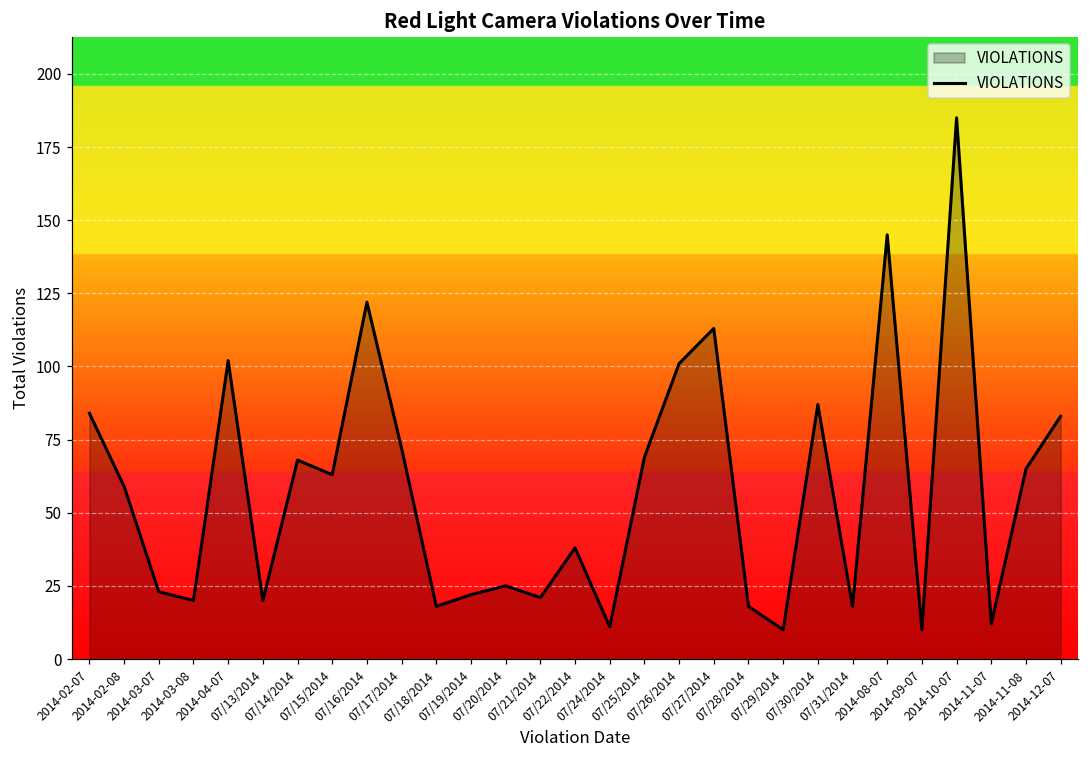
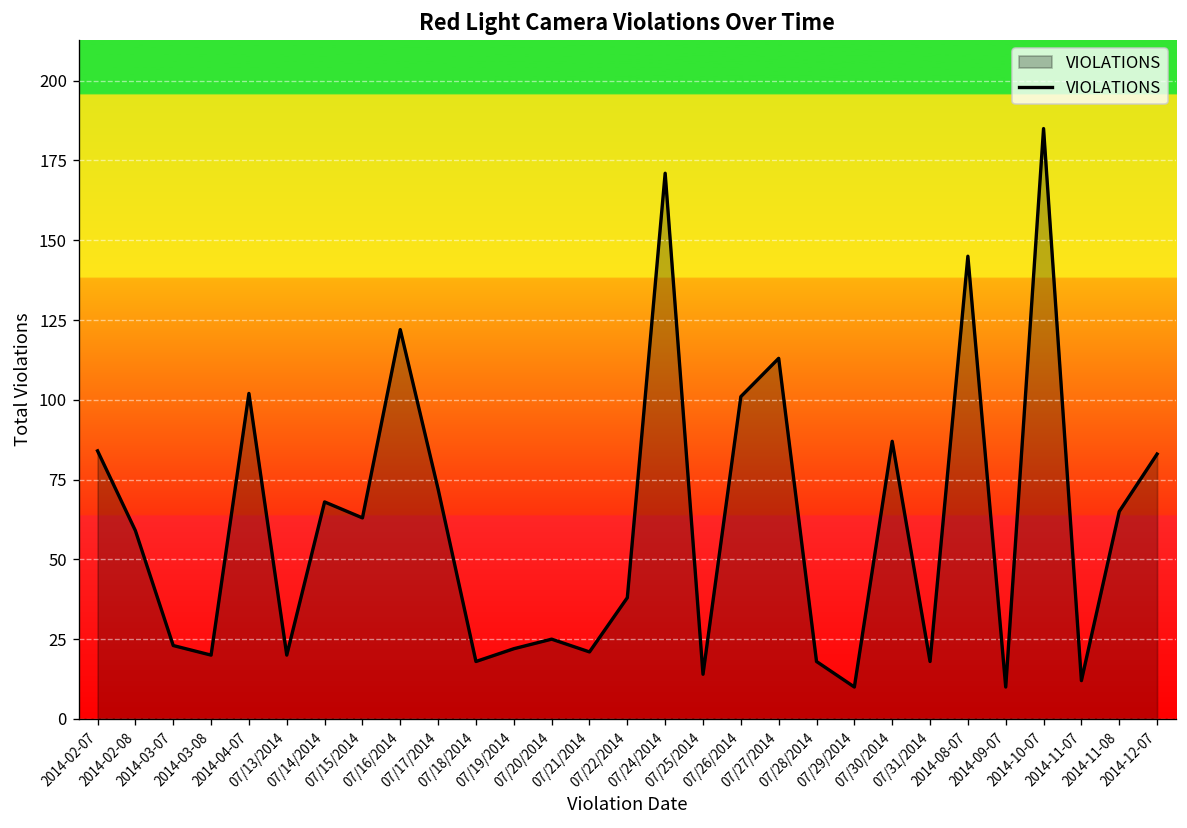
  {
    "2014-02-07": 84,
    "2014-02-08": 59,
    "2014-03-07": 23,
    "2014-03-08": 20,
    "2014-04-07": 102,
    "07/13/2014": 20,
    "07/14/2014": 68,
    "07/15/2014": 63,
    "07/16/2014": 122,
    "07/17/2014": 72,
    "07/18/2014": 18,
    "07/19/2014": 22,
    "07/20/2014": 25,
    "07/21/2014": 21,
    "07/22/2014": 38,
-   "07/24/2014": 11,
-   "07/25/2014": 69,
+   "07/24/2014": 171,
+   "07/25/2014": 14,
    "07/26/2014": 101,
    "07/27/2014": 113,
    "07/28/2014": 18,
    "07/29/2014": 10,
    "07/30/2014": 87,
    "07/31/2014": 18,
    "2014-08-07": 145,
    "2014-09-07": 10,
    "2014-10-07": 185,
    "2014-11-07": 12,
    "2014-11-08": 65,
    "2014-12-07": 83
  }
